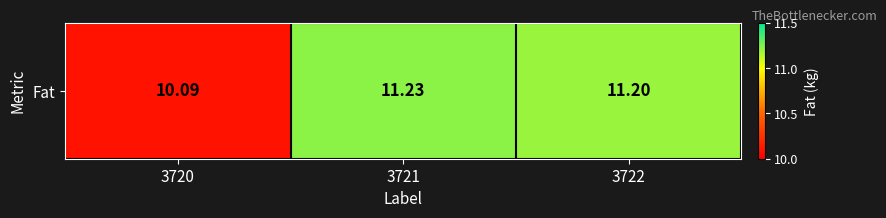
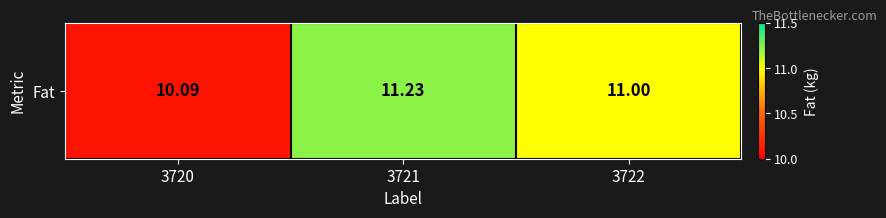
  {
    "Fat": {
      "3720": 10.09,
      "3721": 11.23,
-     "3722": 11.20
+     "3722": 11.00
    }
  }
